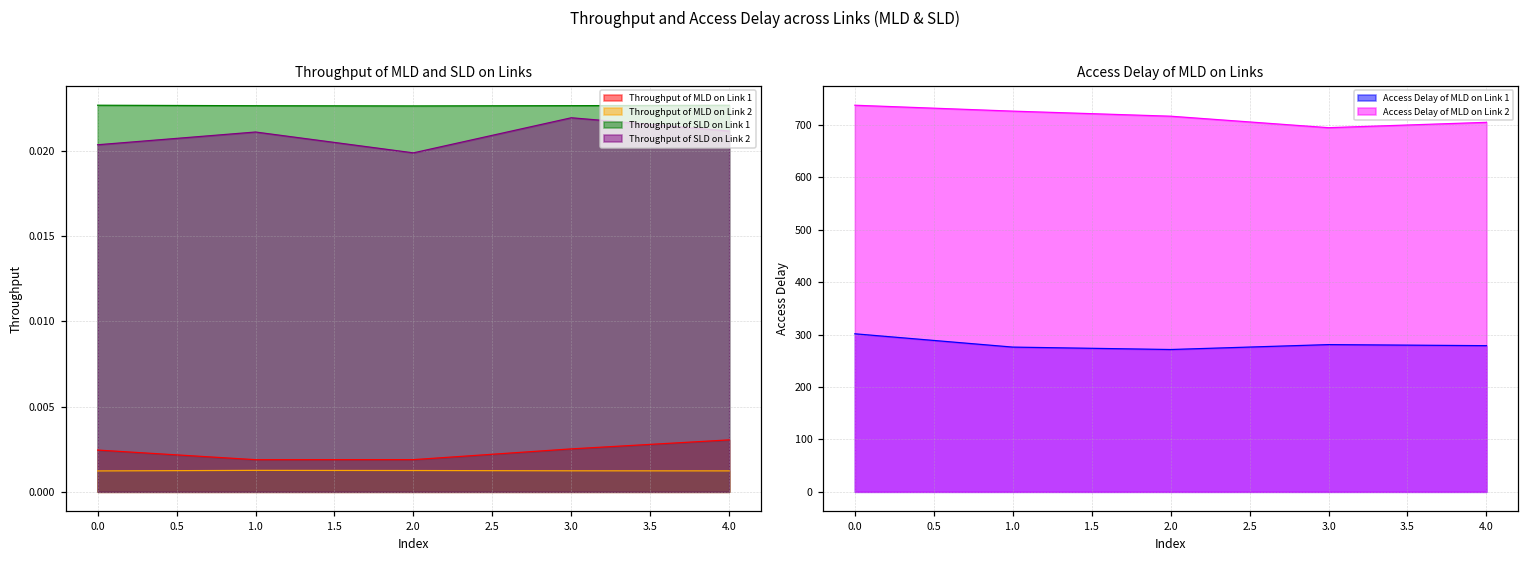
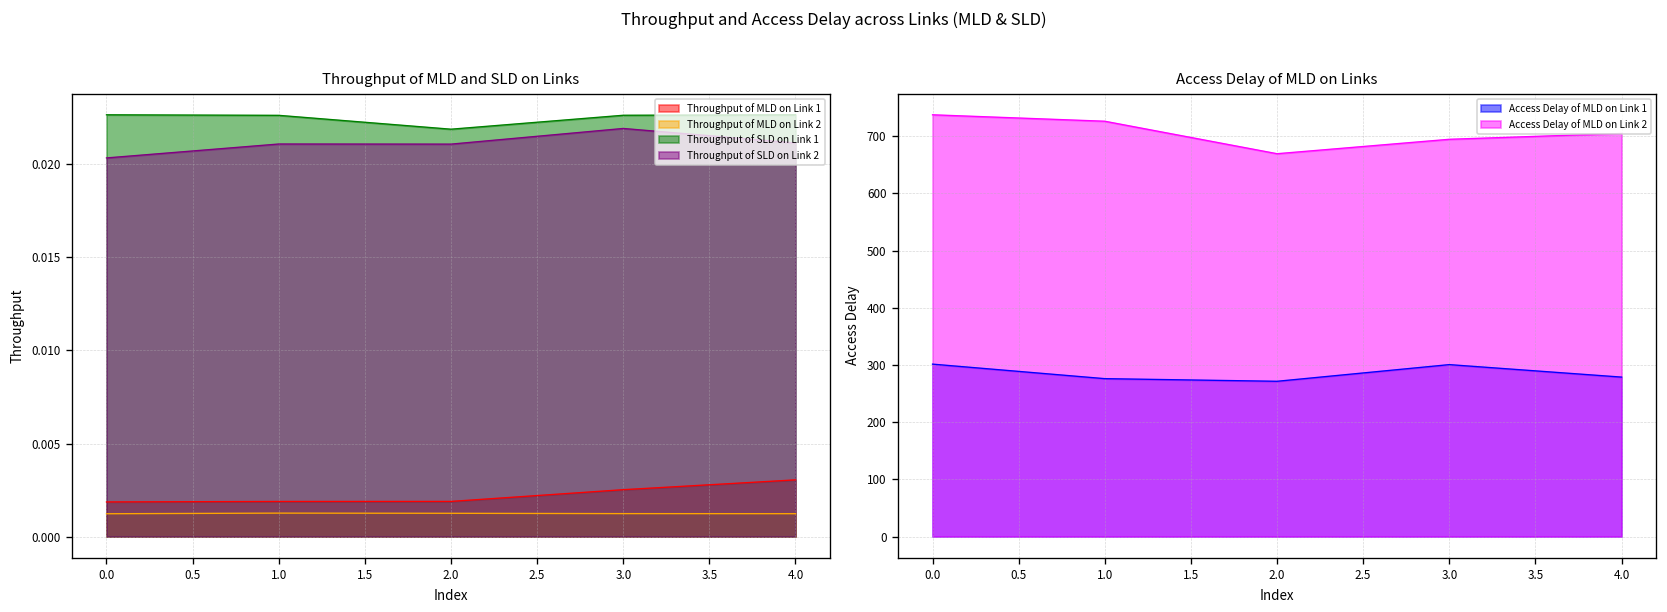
  {
    "Throughput of MLD and SLD on Links": {
      "Throughput of MLD on Link 1": {
-       "0.0": 0.0024,
+       "0.0": 0.0019,
        "1.0": 0.0019,
        "2.0": 0.0019,
        "3.0": 0.0025,
        "4.0": 0.0030
      },
      "Throughput of MLD on Link 2": {
        "0.0": 0.0012,
        "1.0": 0.0013,
        "2.0": 0.0013,
        "3.0": 0.0012,
        "4.0": 0.0012
      },
      "Throughput of SLD on Link 1": {
        "0.0": 0.0227,
        "1.0": 0.0226,
-       "2.0": 0.0226,
+       "2.0": 0.0219,
        "3.0": 0.0226
      },
      "Throughput of SLD on Link 2": {
        "0.0": 0.0203,
        "1.0": 0.0211,
-       "2.0": 0.0199,
+       "2.0": 0.0211,
        "3.0": 0.0219
      }
    },
    "Access Delay of MLD on Links": {
      "Access Delay of MLD on Link 1": {
        "0.0": 300,
        "1.0": 280,
        "2.0": 270,
-       "3.0": 280,
+       "3.0": 300,
        "4.0": 280
      },
      "Access Delay of MLD on Link 2": {
        "0.0": 740,
        "1.0": 730,
-       "2.0": 720,
+       "2.0": 670,
        "3.0": 690,
        "4.0": 700
      }
    }
  }
